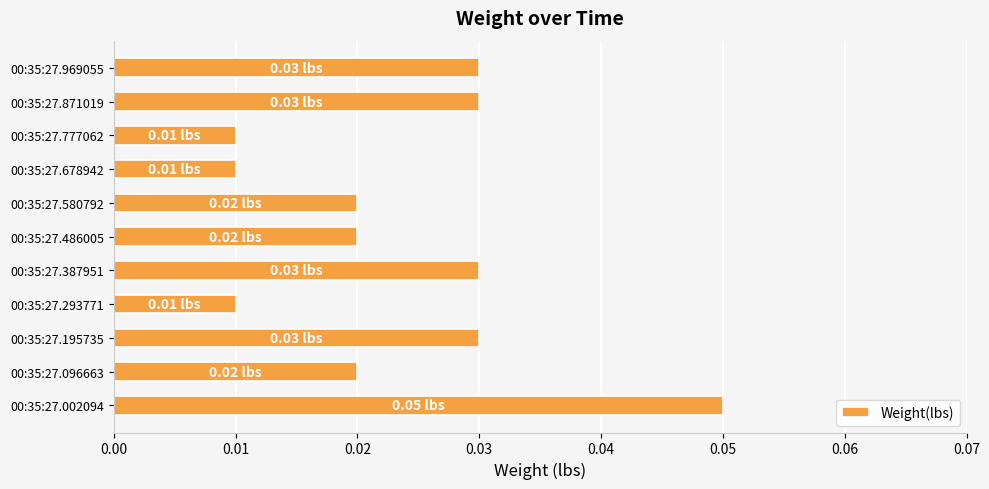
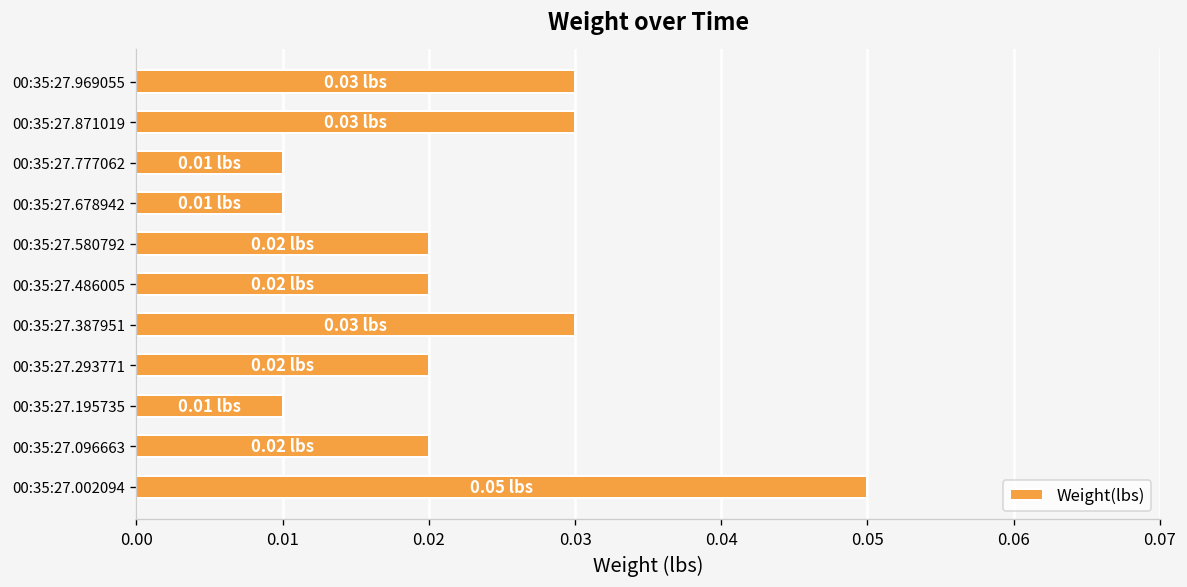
  {
    "00:35:27.969055": 0.03,
    "00:35:27.871019": 0.03,
    "00:35:27.777062": 0.01,
    "00:35:27.678942": 0.01,
    "00:35:27.580792": 0.02,
    "00:35:27.486005": 0.02,
    "00:35:27.387951": 0.03,
-   "00:35:27.293771": 0.01,
-   "00:35:27.195735": 0.03,
+   "00:35:27.293771": 0.02,
+   "00:35:27.195735": 0.01,
    "00:35:27.096663": 0.02,
    "00:35:27.002094": 0.05
  }
